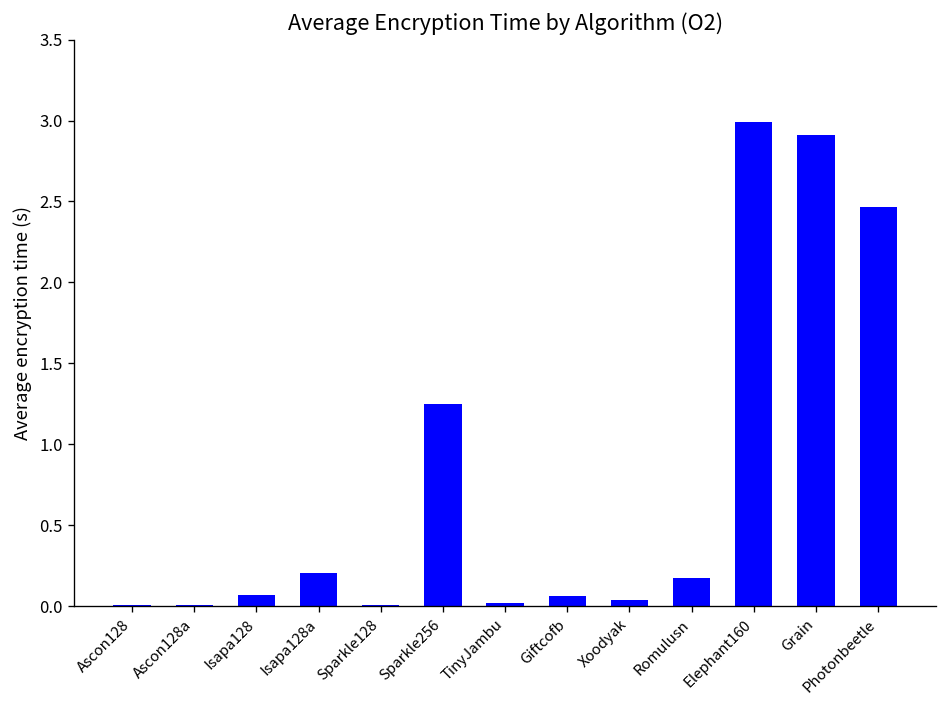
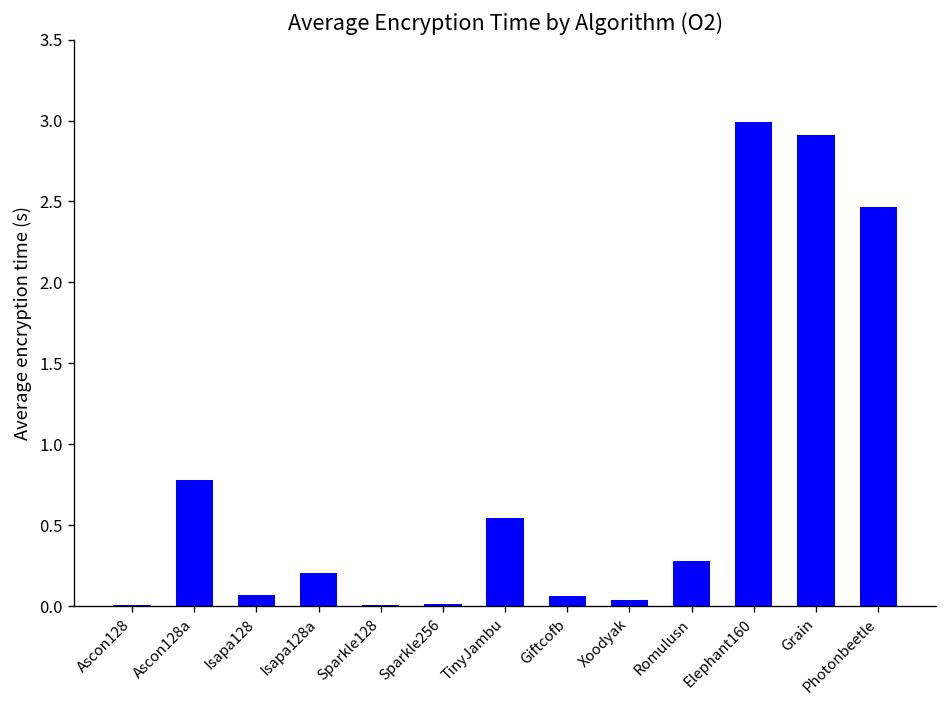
  {
-   "Ascon128a": 0.01,
+   "Ascon128a": 0.78,
    "Isapa128": 0.07,
    "Isapa128a": 0.20,
-   "Sparkle256": 1.25,
-   "TinyJambu": 0.02,
+   "Sparkle256": 0.01,
+   "TinyJambu": 0.54,
    "Giftcofb": 0.06,
    "Xoodyak": 0.04,
-   "Romulusn": 0.17,
+   "Romulusn": 0.28,
    "Elephant160": 2.99,
    "Grain": 2.91,
    "Photonbeetle": 2.46
  }
